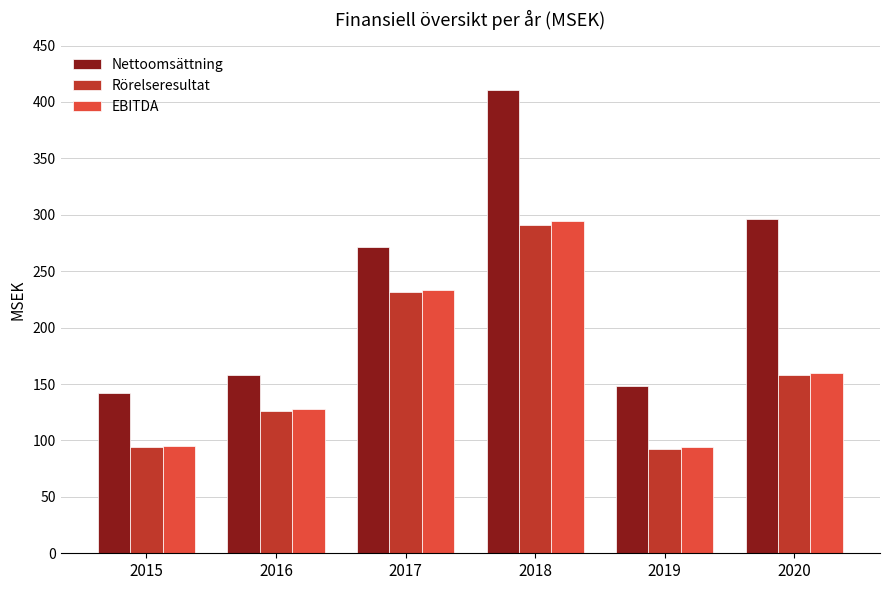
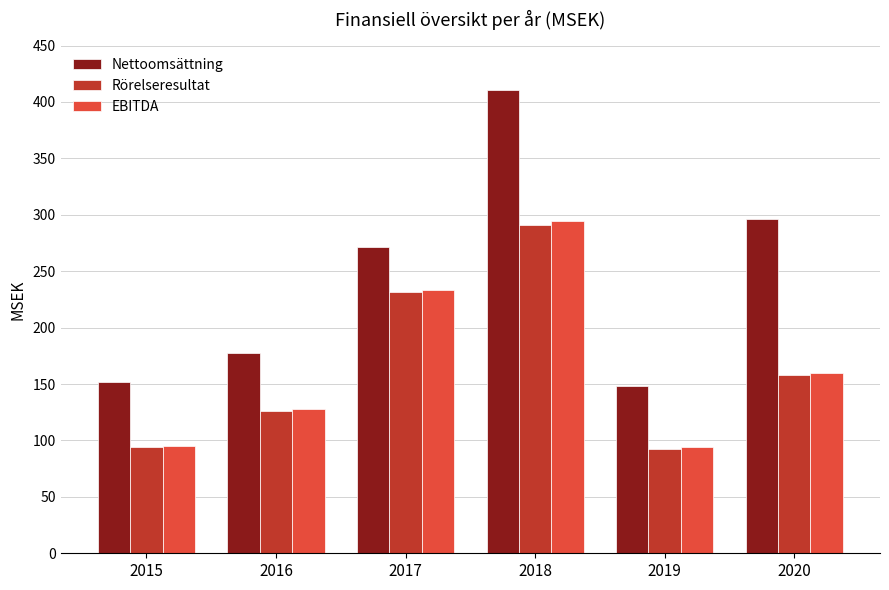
  {
    "Nettoomsättning": {
-     "2015": 142,
-     "2016": 158,
+     "2015": 152,
+     "2016": 177,
      "2017": 271,
      "2018": 411,
      "2019": 148,
      "2020": 296
    }
  }
